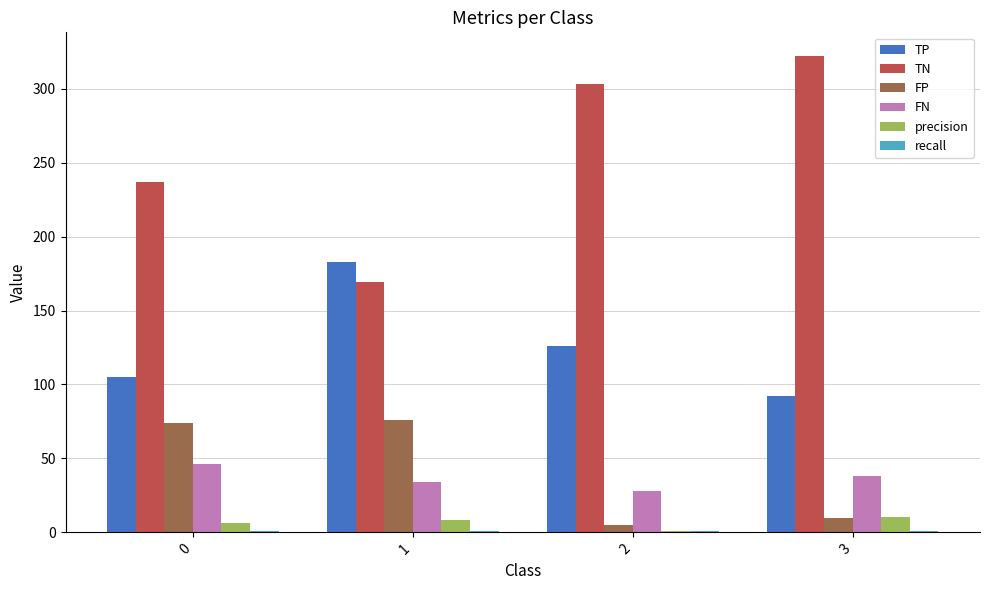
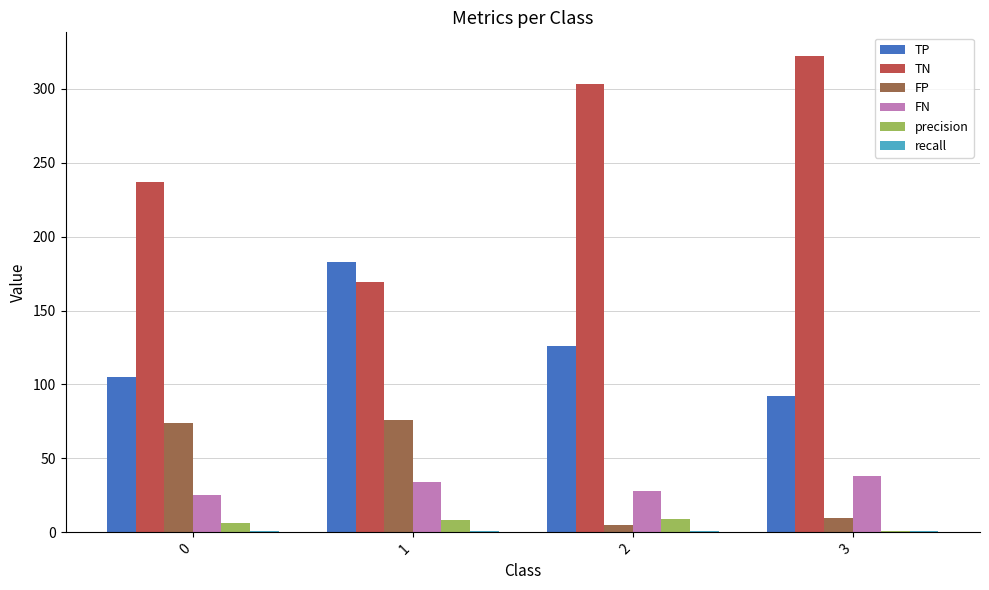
  {
    "FN": {
-     "0": 46,
+     "0": 25,
      "1": 34,
      "2": 28,
      "3": 38
    },
    "precision": {
      "0": 6,
      "1": 8,
-     "2": 1,
-     "3": 10
+     "2": 9,
+     "3": 1
    }
  }
